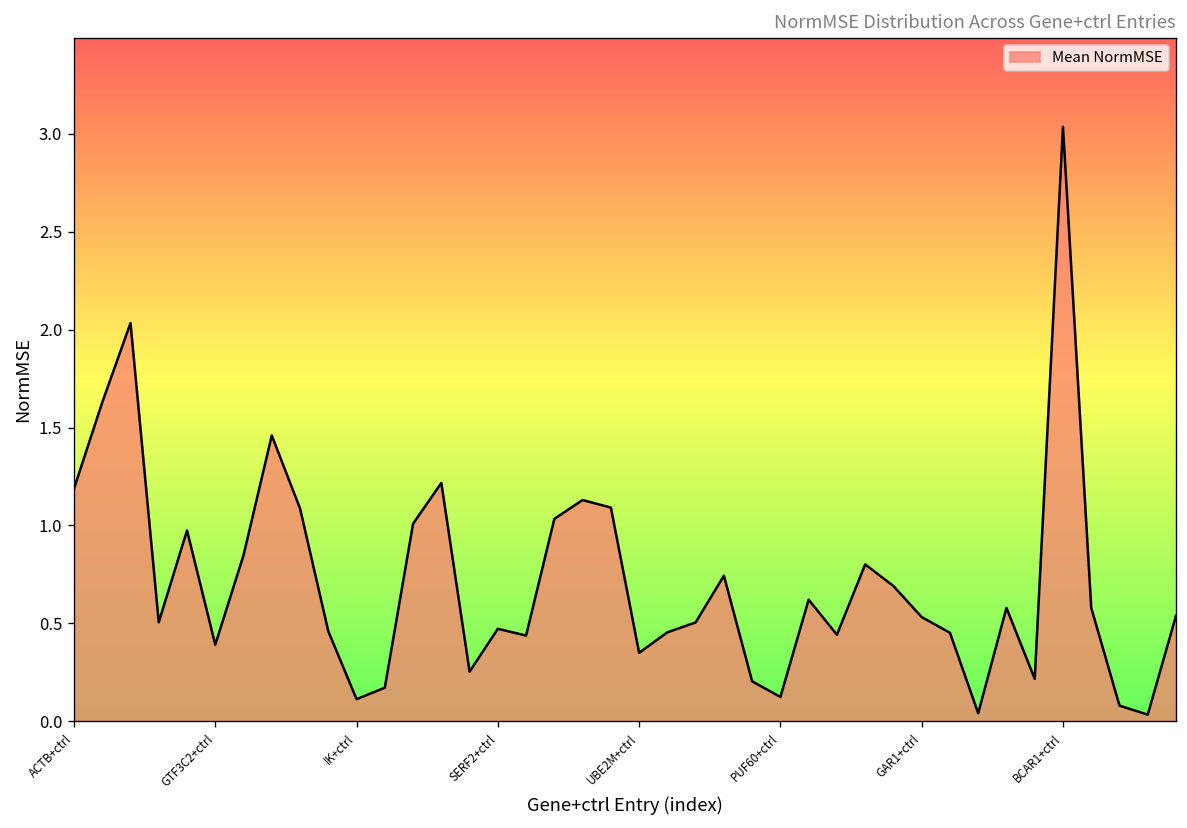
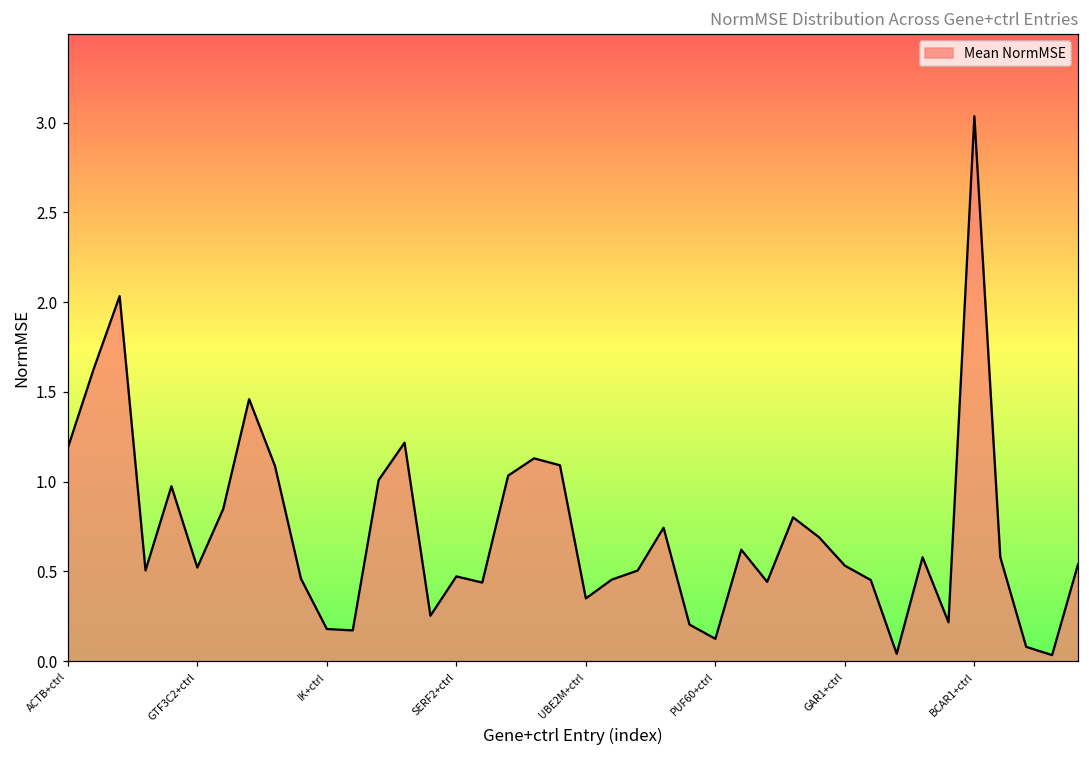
  {
    "ACTB+ctrl": 1.19,
-   "GTF3C2+ctrl": 0.39,
-   "IK+ctrl": 0.11,
+   "GTF3C2+ctrl": 0.52,
+   "IK+ctrl": 0.18,
    "SERF2+ctrl": 0.47,
    "UBE2M+ctrl": 0.35,
    "PUF60+ctrl": 0.12,
    "GAR1+ctrl": 0.53,
    "BCAR1+ctrl": 3.04
  }
